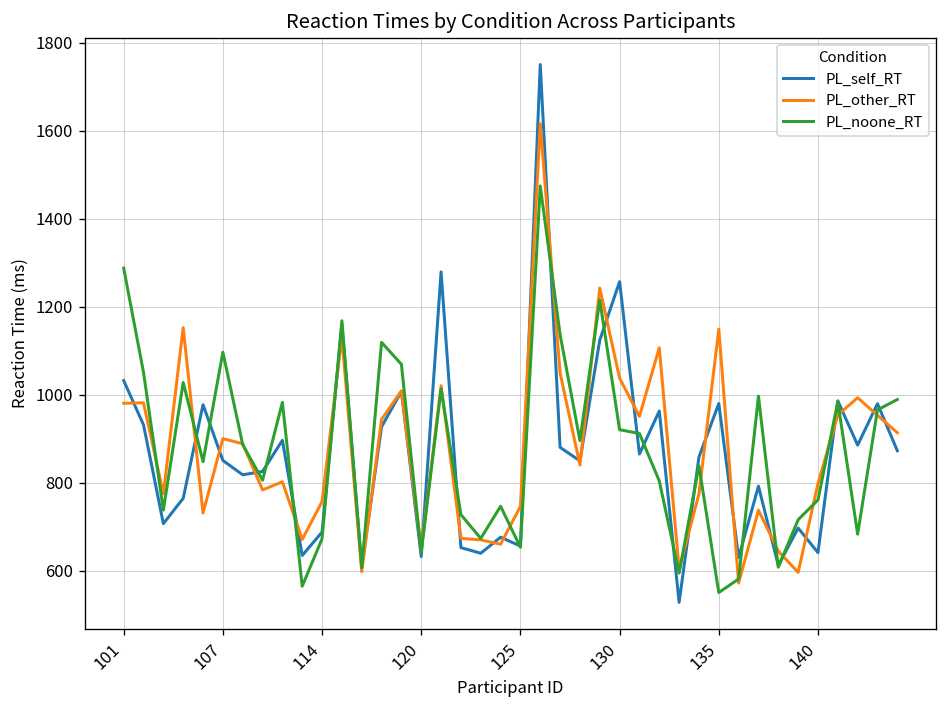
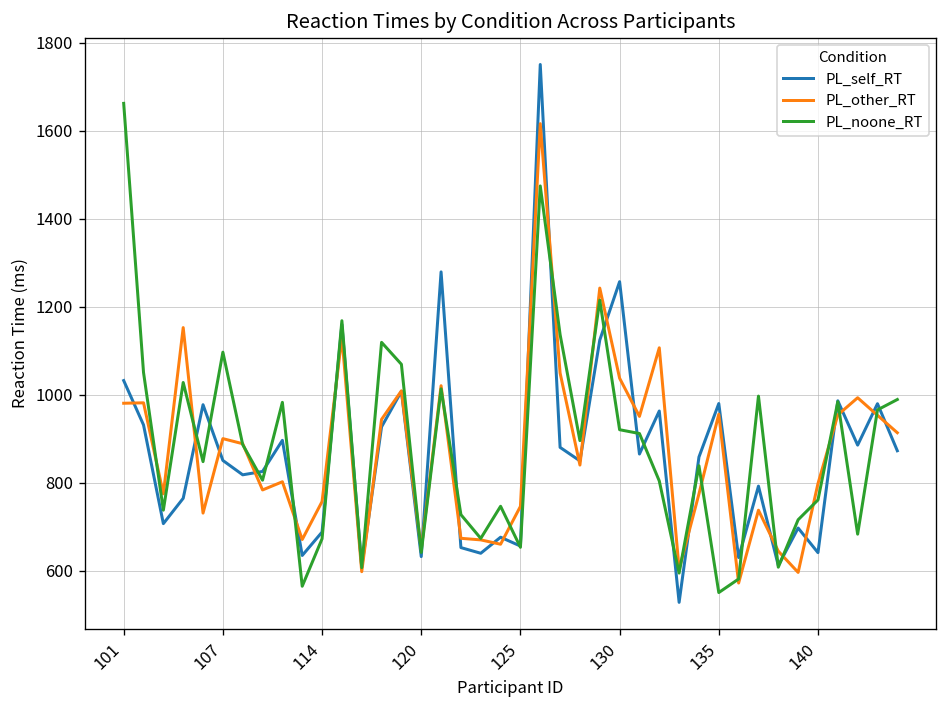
  {
    "PL_self_RT": {
      "101": 1030,
      "107": 850,
      "114": 690,
      "120": 630,
      "130": 1260,
      "135": 980,
      "140": 640
    },
    "PL_other_RT": {
      "101": 980,
      "107": 900,
      "114": 760,
      "125": 750,
      "130": 1040,
-     "135": 1150,
+     "135": 960,
      "140": 800
    },
    "PL_noone_RT": {
-     "101": 1290,
+     "101": 1660,
      "107": 1100,
      "114": 670,
      "130": 920,
      "135": 550,
      "140": 760
    }
  }
